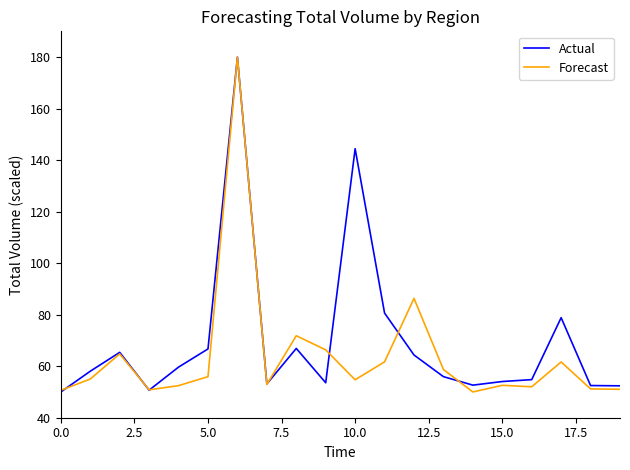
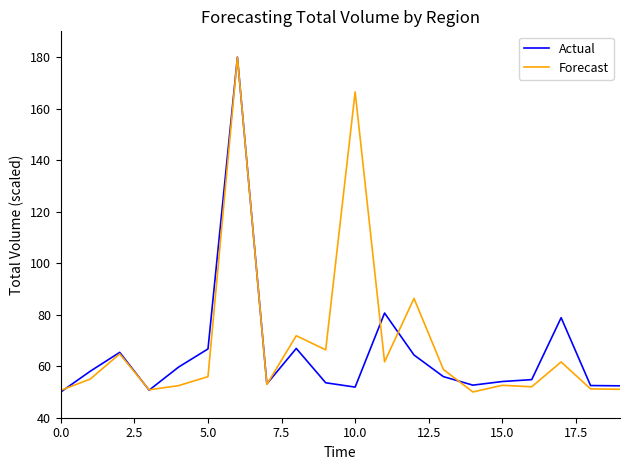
  {
    "Actual": {
      "5.0": 67,
-     "10.0": 144,
+     "10.0": 52,
      "15.0": 54
    },
    "Forecast": {
      "5.0": 56,
-     "10.0": 55,
+     "10.0": 166,
      "15.0": 53
    }
  }
